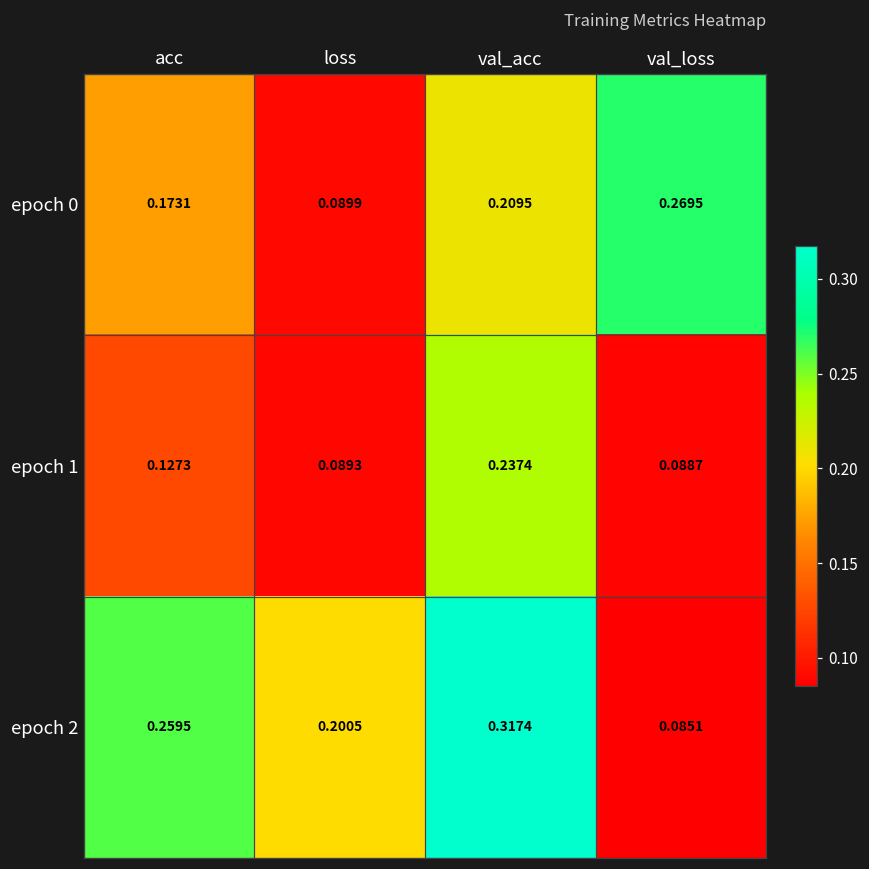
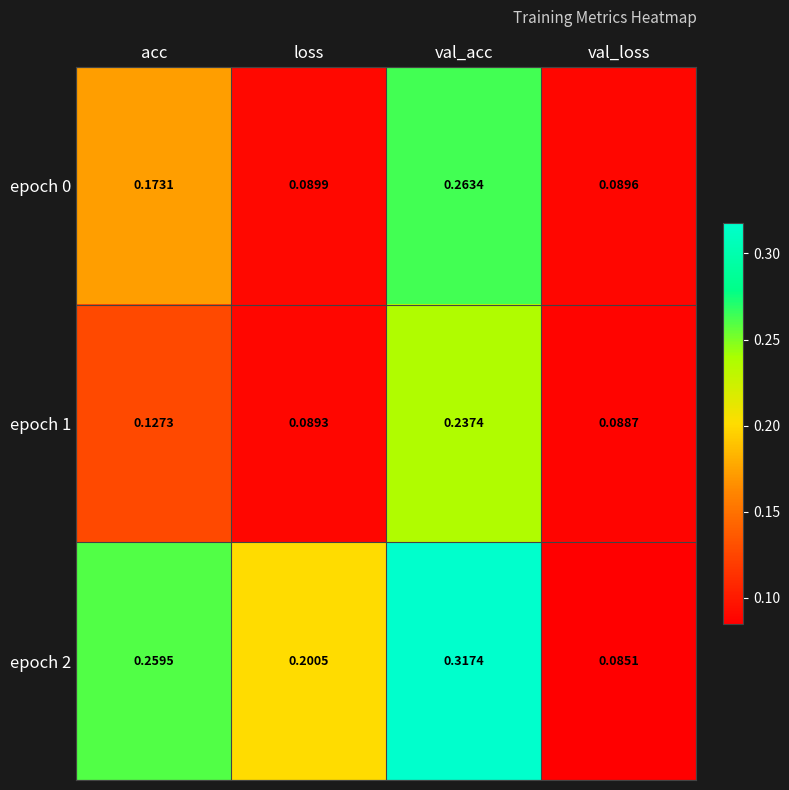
  {
    "epoch 0": {
      "acc": 0.1731,
      "loss": 0.0899,
-     "val_acc": 0.2095,
-     "val_loss": 0.2695
+     "val_acc": 0.2634,
+     "val_loss": 0.0896
    },
    "epoch 1": {
      "acc": 0.1273,
      "loss": 0.0893,
      "val_acc": 0.2374,
      "val_loss": 0.0887
    },
    "epoch 2": {
      "acc": 0.2595,
      "loss": 0.2005,
      "val_acc": 0.3174,
      "val_loss": 0.0851
    }
  }
